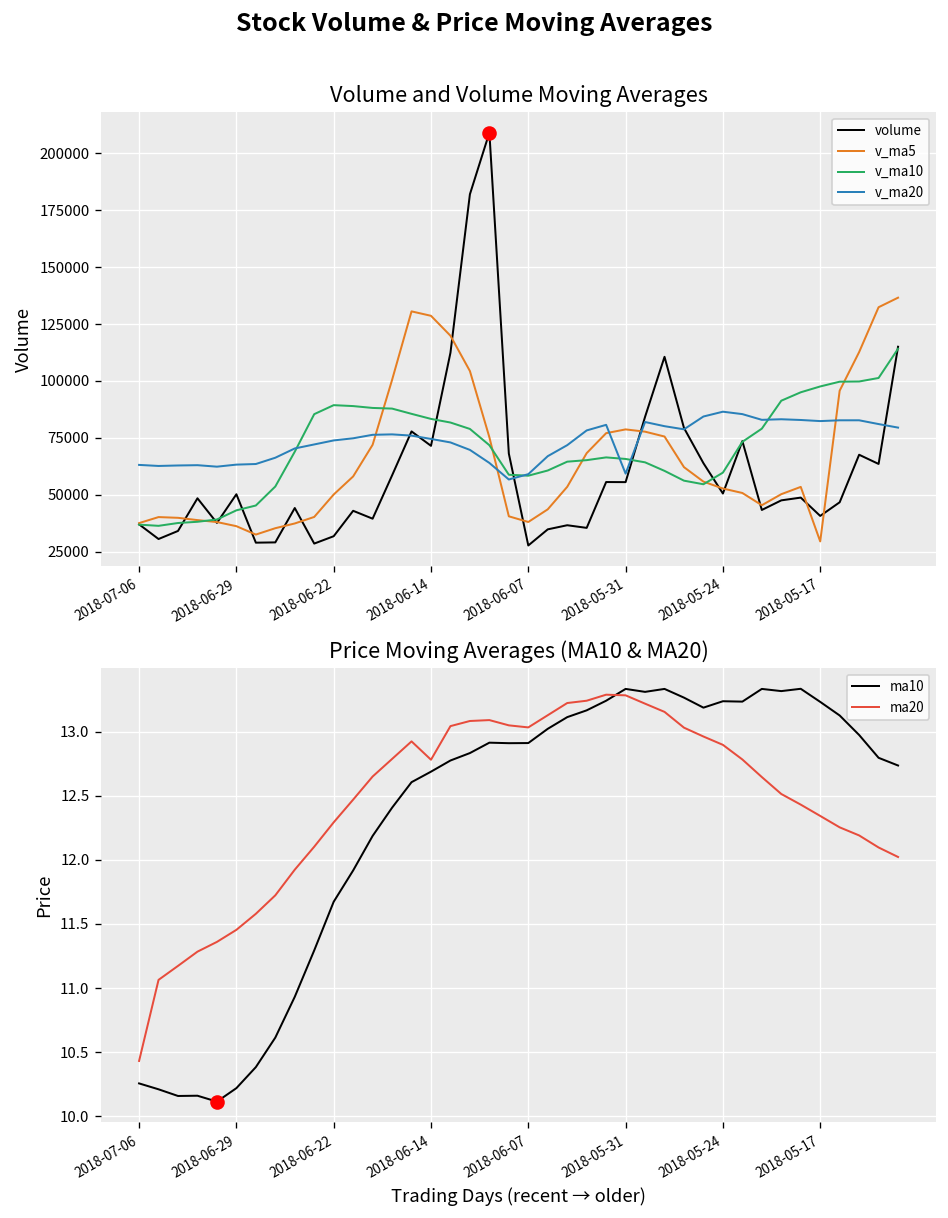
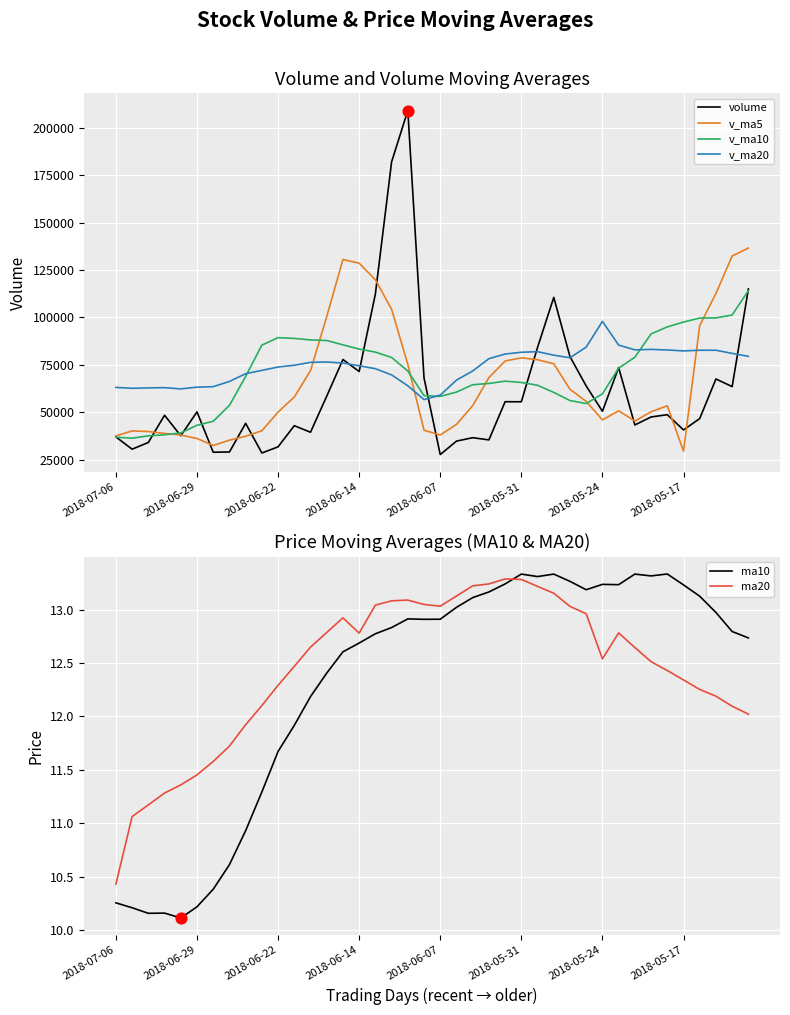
  {
    "Volume and Volume Moving Averages": {
      "volume": {
        "2018-06-29": 50000,
        "2018-06-22": 32000,
        "2018-06-14": 72000,
        "2018-06-07": 28000,
        "2018-05-31": 56000,
        "2018-05-24": 51000,
        "2018-05-17": 41000
      },
      "v_ma5": {
        "2018-06-29": 36000,
        "2018-06-22": 50000,
        "2018-06-14": 129000,
        "2018-06-07": 38000,
        "2018-05-31": 79000,
-       "2018-05-24": 53000,
+       "2018-05-24": 46000,
        "2018-05-17": 30000
      },
      "v_ma10": {
        "2018-06-29": 43000,
        "2018-06-22": 89000,
        "2018-06-14": 83000,
        "2018-05-31": 66000,
        "2018-05-24": 60000,
        "2018-05-17": 98000
      },
      "v_ma20": {
        "2018-07-06": 63000,
        "2018-06-29": 63000,
        "2018-06-22": 74000,
        "2018-06-14": 75000,
-       "2018-05-31": 59000,
-       "2018-05-24": 87000,
+       "2018-05-31": 82000,
+       "2018-05-24": 98000,
        "2018-05-17": 82000
      }
    },
    "Price Moving Averages (MA10 & MA20)": {
      "ma10": {
        "2018-07-06": 10.26,
        "2018-06-29": 10.22,
        "2018-06-22": 11.67,
        "2018-06-14": 12.69,
        "2018-06-07": 12.91,
        "2018-05-31": 13.33,
        "2018-05-24": 13.24,
        "2018-05-17": 13.23
      },
      "ma20": {
        "2018-07-06": 10.43,
        "2018-06-29": 11.45,
        "2018-06-22": 12.29,
        "2018-06-14": 12.78,
        "2018-06-07": 13.03,
        "2018-05-31": 13.28,
-       "2018-05-24": 12.90,
+       "2018-05-24": 12.54,
        "2018-05-17": 12.34
      }
    }
  }
